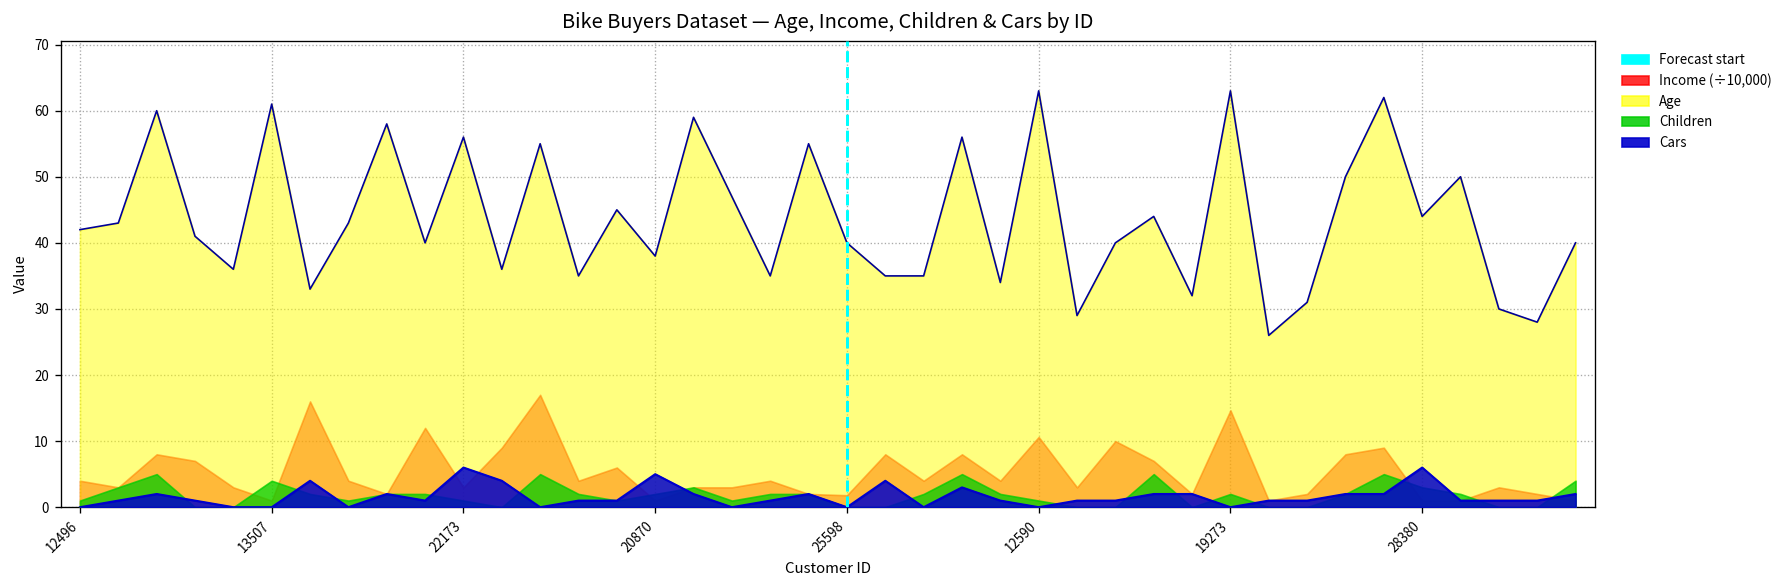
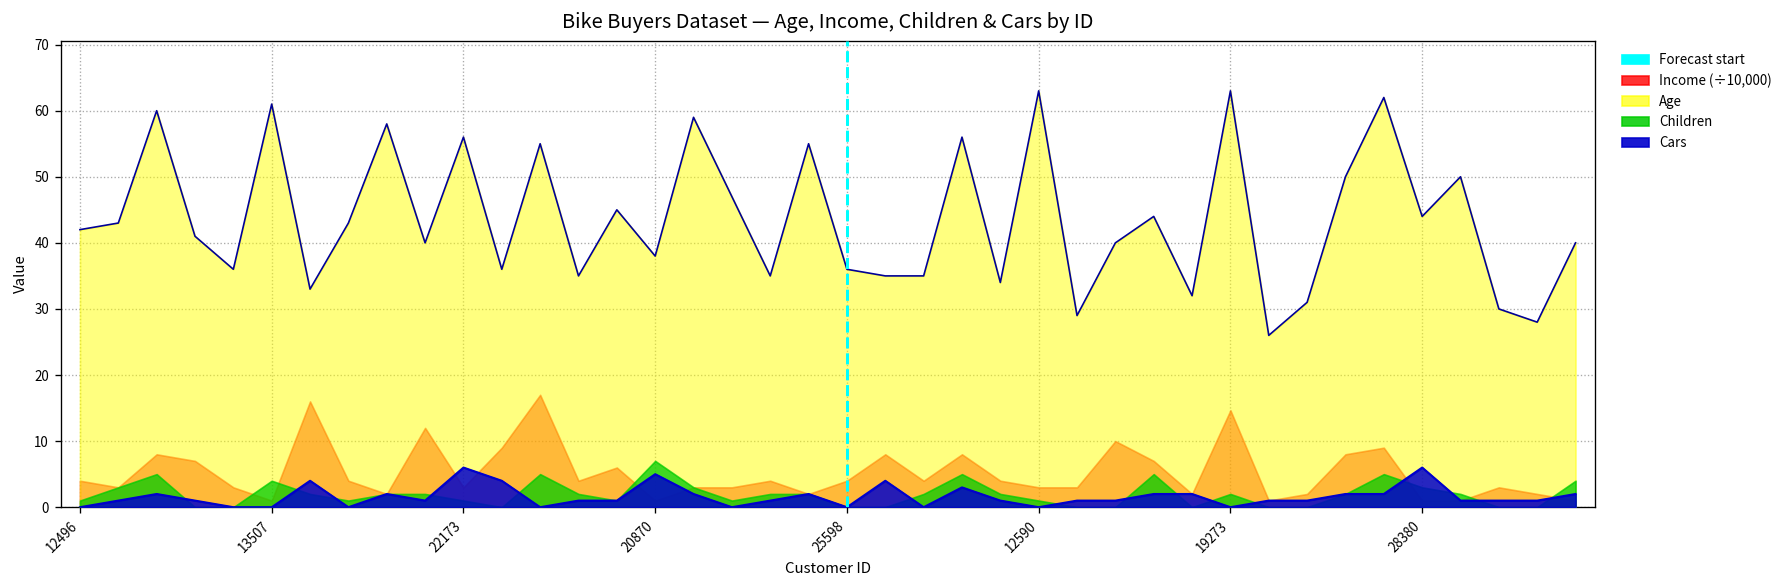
  {
    "Income (÷10,000)": {
      "12496": 4,
      "13507": 1,
      "22173": 3,
      "20870": 1,
-     "25598": 2,
-     "12590": 11,
+     "25598": 4,
+     "12590": 3,
      "19273": 15,
      "28380": 1
    },
    "Age": {
      "12496": 42,
      "13507": 61,
      "22173": 56,
      "20870": 38,
-     "25598": 40,
+     "25598": 36,
      "12590": 63,
      "19273": 63,
      "28380": 44
    },
    "Children": {
      "12496": 1,
      "13507": 4,
      "22173": 1,
-     "20870": 2,
+     "20870": 7,
      "12590": 1,
      "19273": 2,
      "28380": 3
    },
    "Cars": {
      "12496": 0,
      "13507": 0,
      "22173": 6,
      "20870": 5,
      "12590": 0,
      "19273": 0,
      "28380": 6
    }
  }
